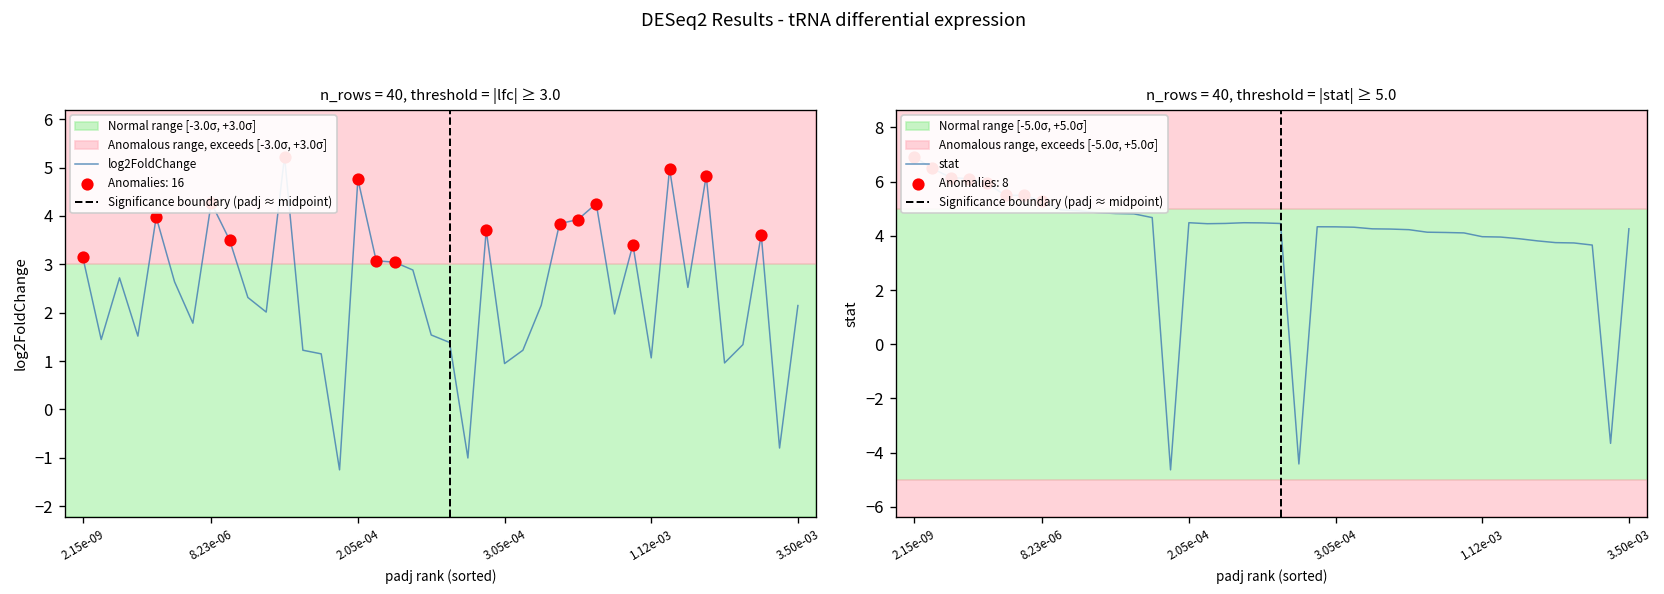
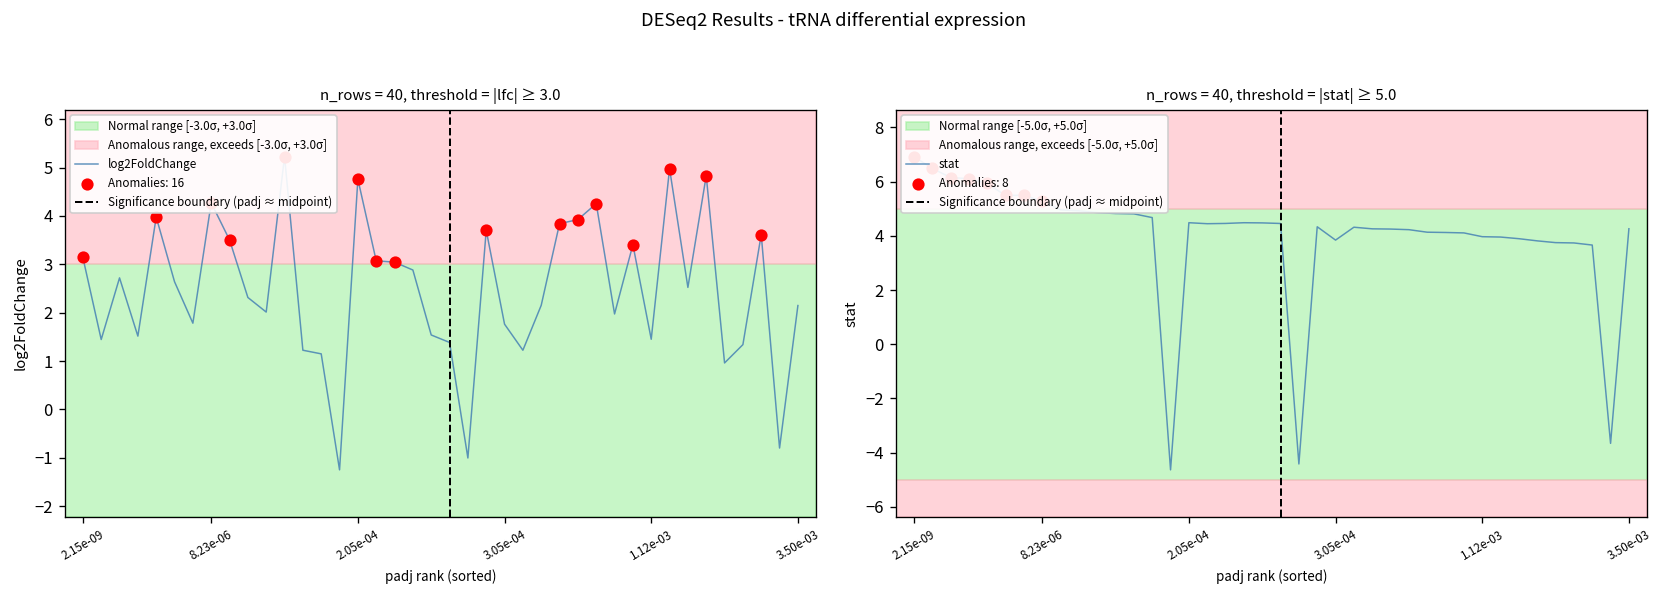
  {
    "n_rows = 40, threshold = |lfc| ≥ 3.0": {
      "log2FoldChange": {
-       "3.05e-04": 0.9,
-       "1.12e-03": 1.1,
+       "3.05e-04": 1.8,
+       "1.12e-03": 1.5,
        "3.50e-03": 2.1
      }
    },
    "n_rows = 40, threshold = |stat| ≥ 5.0": {
      "stat": {
        "2.05e-04": 4.5,
-       "3.05e-04": 4.3,
+       "3.05e-04": 3.8,
        "1.12e-03": 4.0,
        "3.50e-03": 4.3
      }
    }
  }
